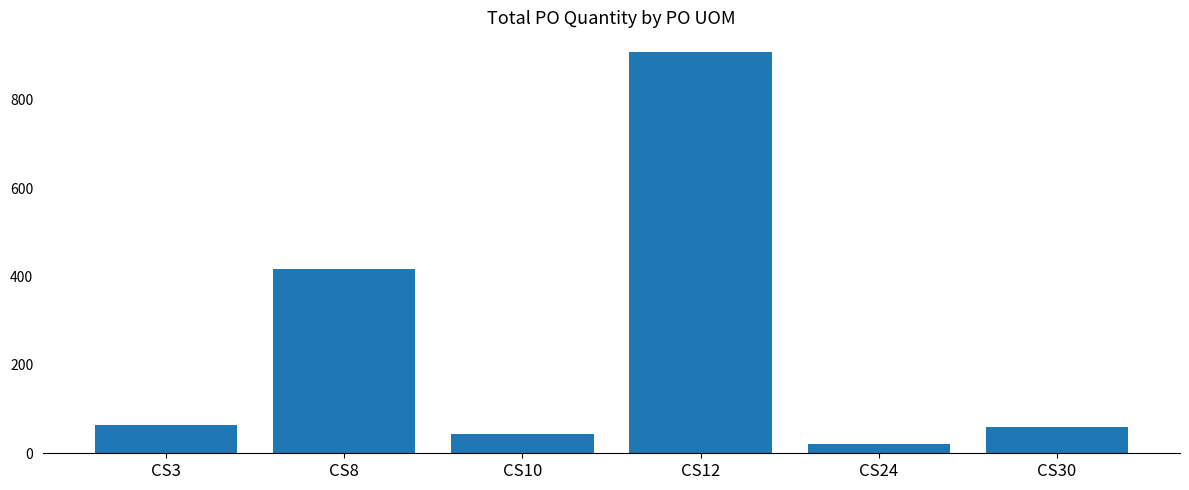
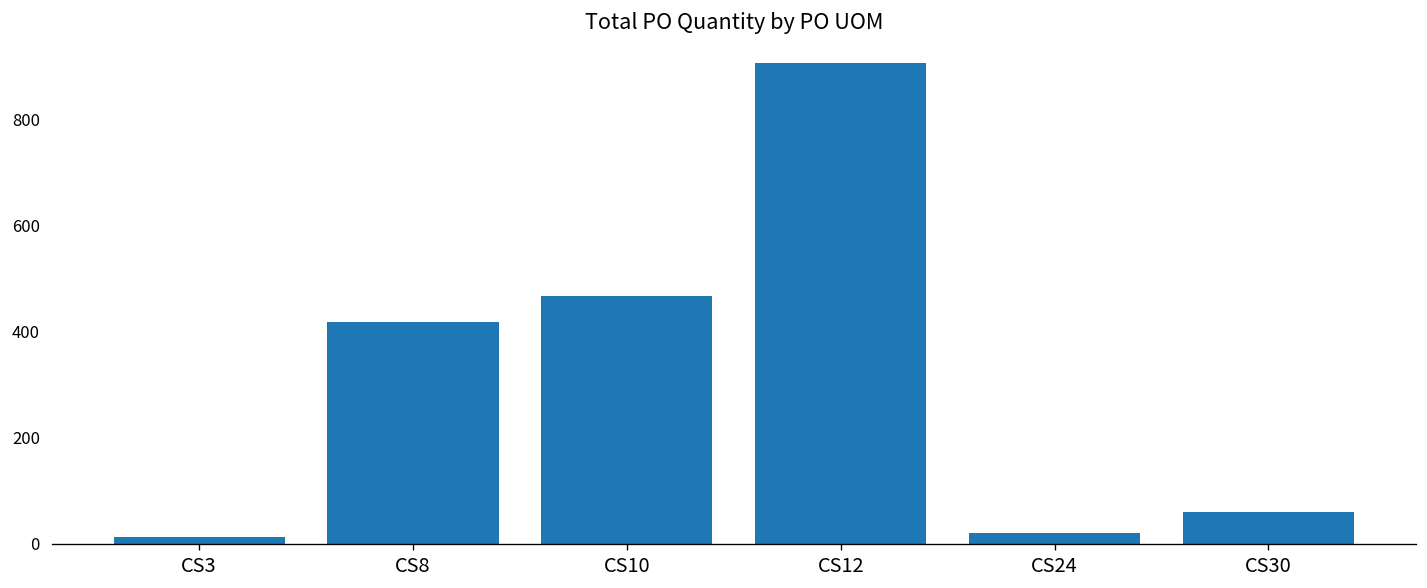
  {
-   "CS3": 60,
+   "CS3": 10,
    "CS8": 420,
-   "CS10": 40,
+   "CS10": 470,
    "CS12": 910,
    "CS24": 20,
    "CS30": 60
  }
